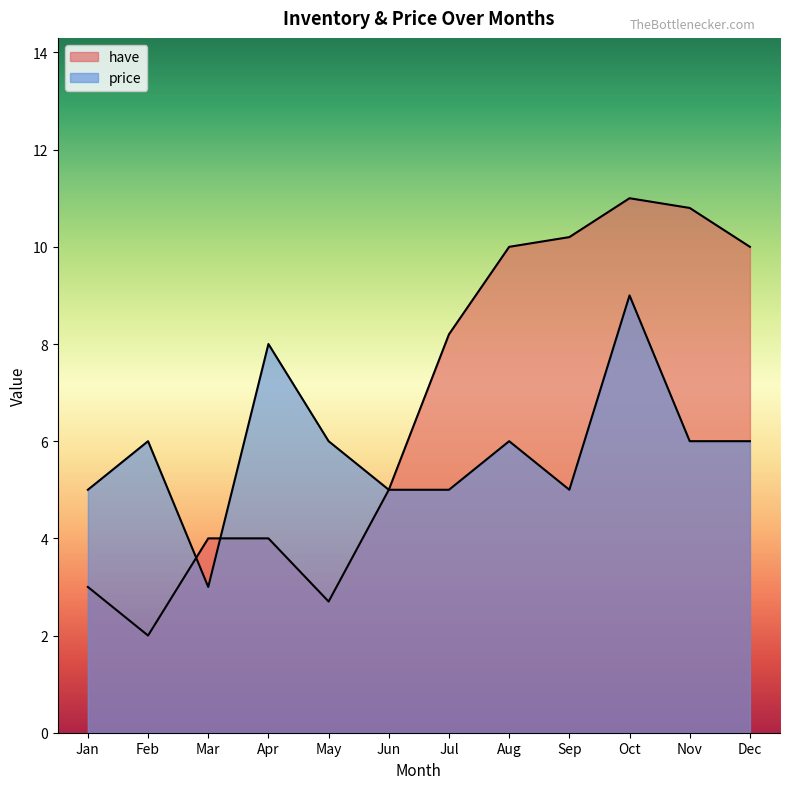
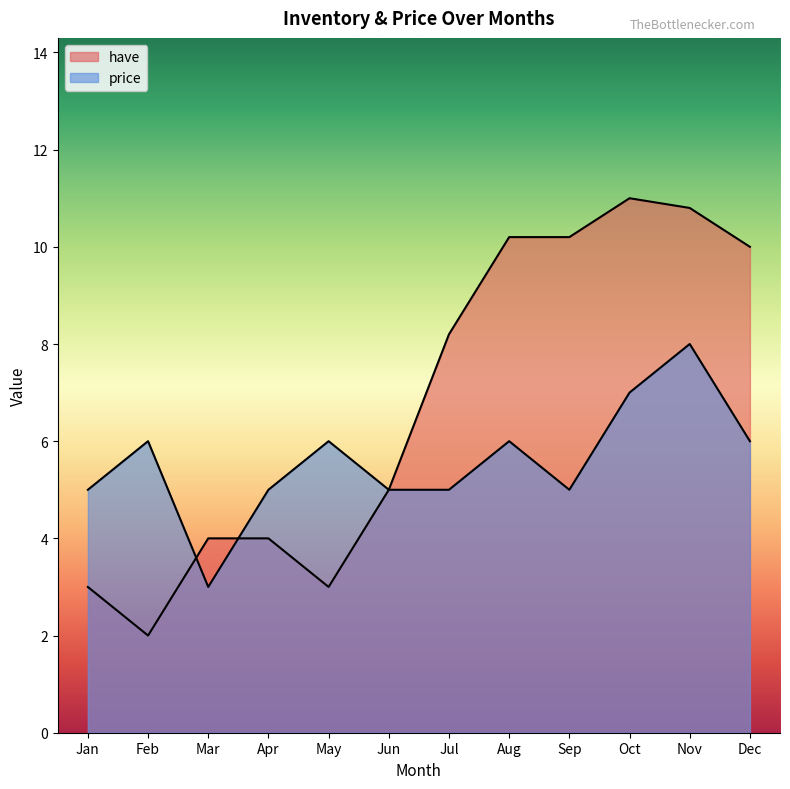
  {
    "have": {
      "Jan": 3.0,
      "Feb": 2.0,
      "Mar": 4.0,
      "Apr": 4.0,
-     "May": 2.7,
+     "May": 3.0,
      "Jul": 8.2,
-     "Aug": 10.0,
+     "Aug": 10.2,
      "Sep": 10.2,
      "Oct": 11.0,
      "Nov": 10.8,
      "Dec": 10.0
    },
    "price": {
      "Jan": 5,
      "Feb": 6,
      "Mar": 3,
-     "Apr": 8,
+     "Apr": 5,
      "May": 6,
      "Jul": 5,
      "Aug": 6,
      "Sep": 5,
-     "Oct": 9,
-     "Nov": 6,
+     "Oct": 7,
+     "Nov": 8,
      "Dec": 6
    }
  }
